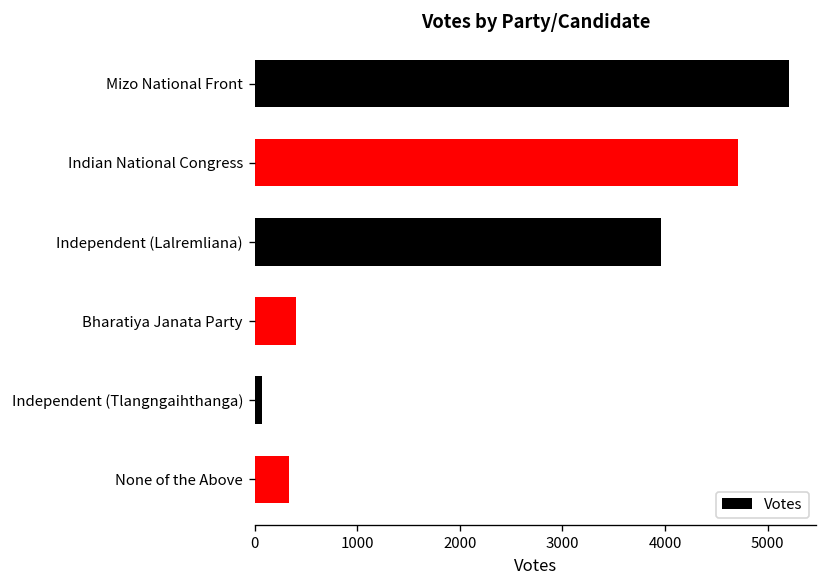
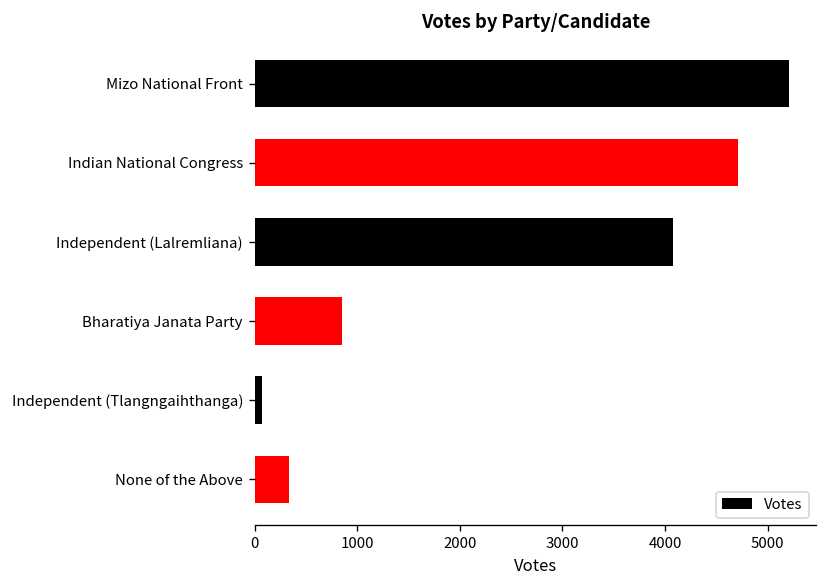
  {
    "Mizo National Front": 5200,
    "Indian National Congress": 4700,
-   "Independent (Lalremliana)": 4000,
-   "Bharatiya Janata Party": 400,
+   "Independent (Lalremliana)": 4100,
+   "Bharatiya Janata Party": 800,
    "Independent (Tlangngaihthanga)": 100,
    "None of the Above": 300
  }
